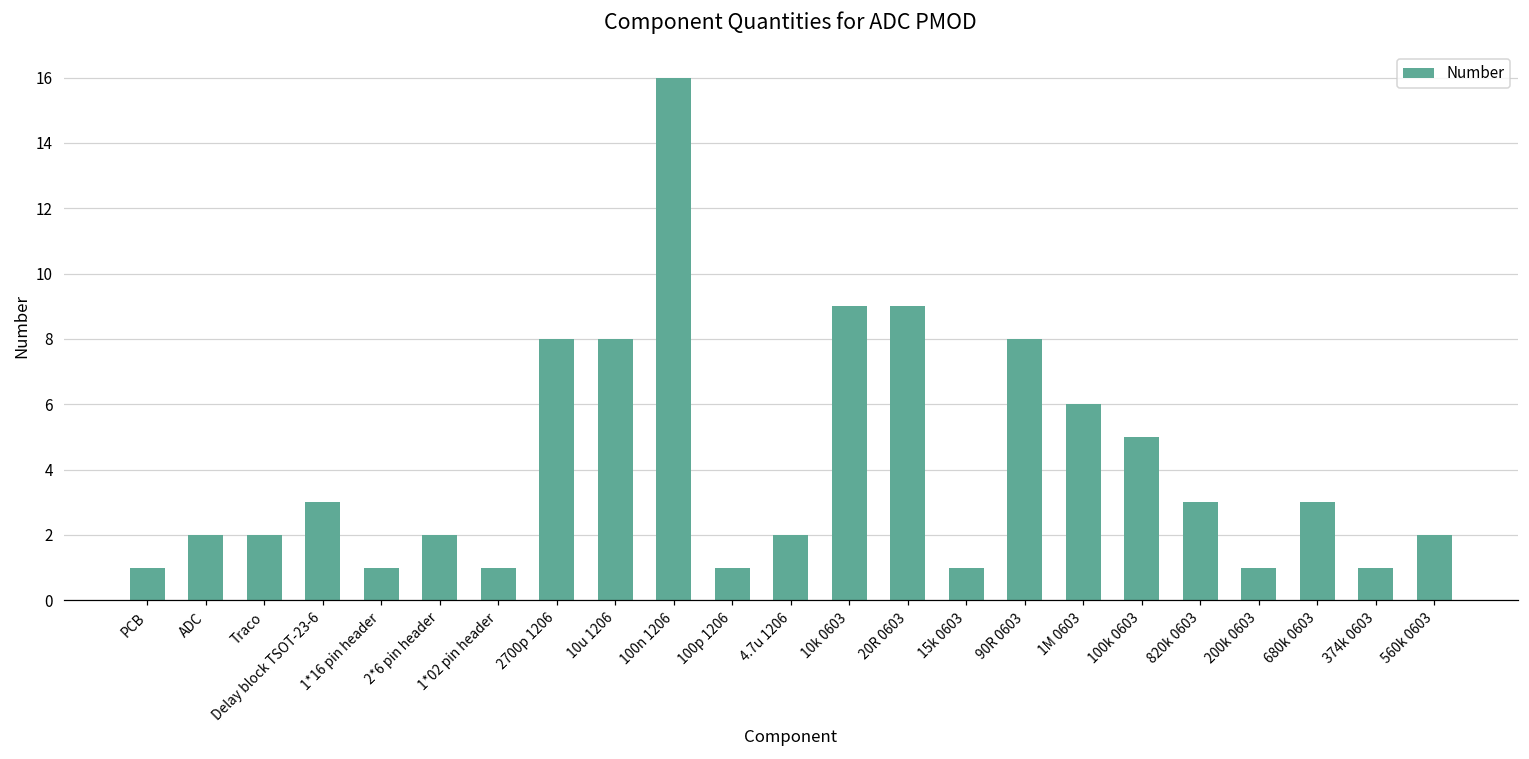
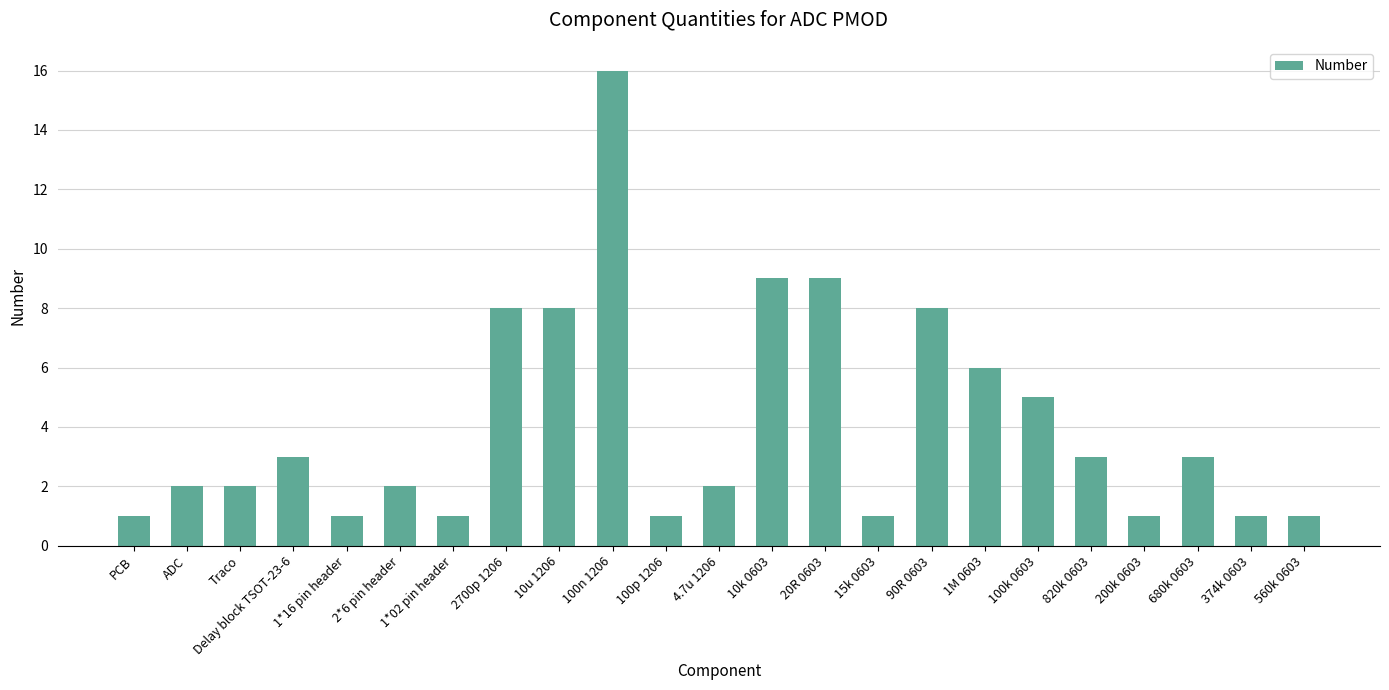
  {
    "PCB": 1,
    "ADC": 2,
    "Traco": 2,
    "Delay block TSOT-23-6": 3,
    "1*16 pin header": 1,
    "2*6 pin header": 2,
    "1*02 pin header": 1,
    "2700p 1206": 8,
    "10u 1206": 8,
    "100n 1206": 16,
    "100p 1206": 1,
    "4.7u 1206": 2,
    "10k 0603": 9,
    "20R 0603": 9,
    "15k 0603": 1,
    "90R 0603": 8,
    "1M 0603": 6,
    "100k 0603": 5,
    "820k 0603": 3,
    "200k 0603": 1,
    "680k 0603": 3,
    "374k 0603": 1,
-   "560k 0603": 2
+   "560k 0603": 1
  }
